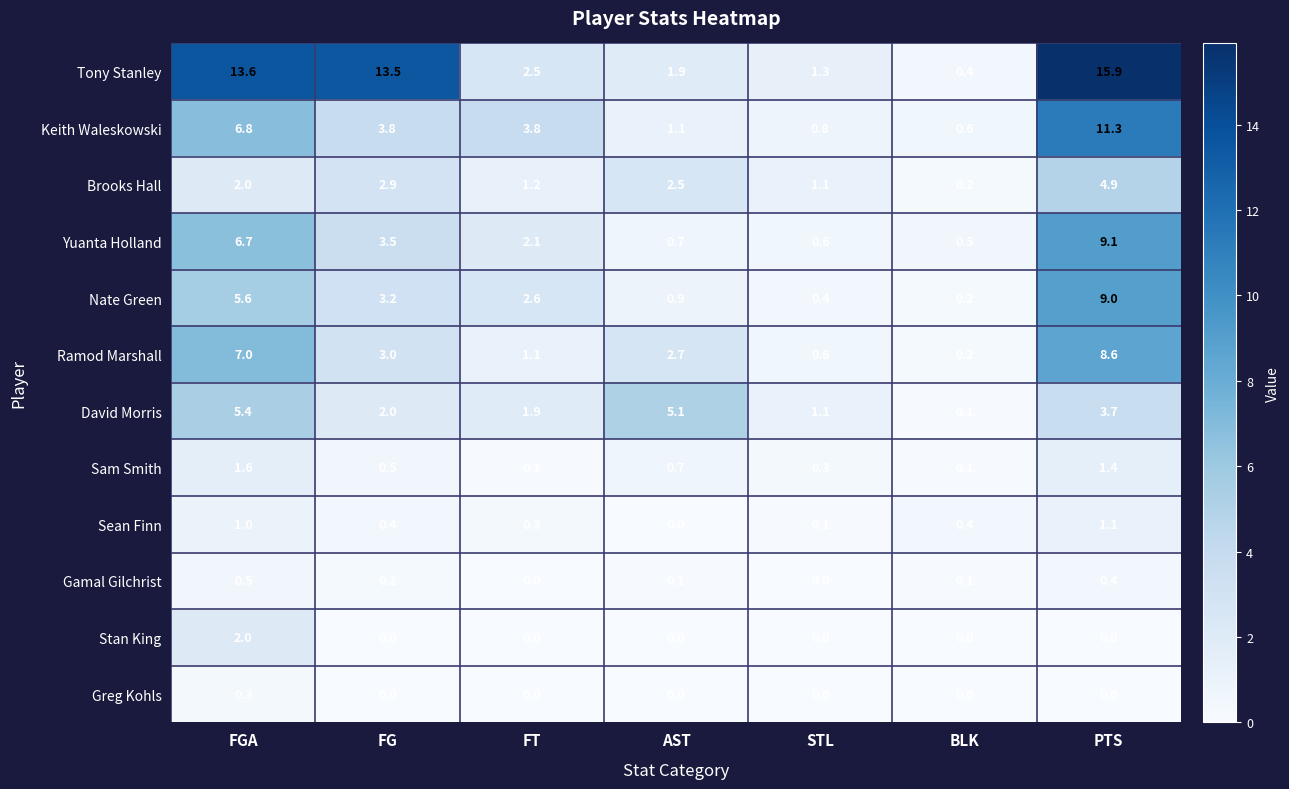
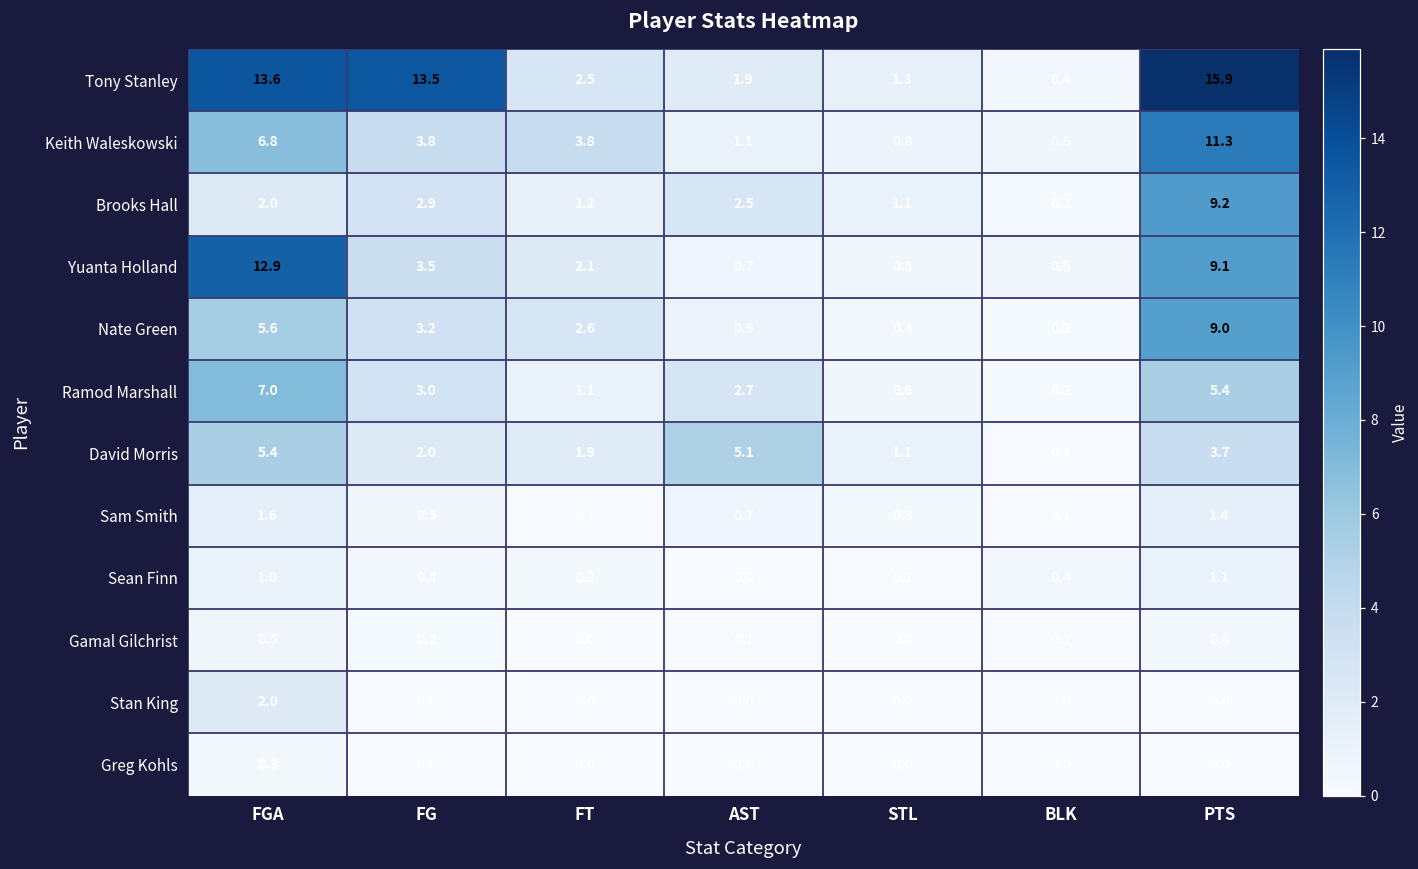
  {
    "Tony Stanley": {
      "FGA": 13.6,
      "FG": 13.5,
      "PTS": 15.9
    },
    "Keith Waleskowski": {
      "FGA": 6.8,
      "FG": 3.8,
      "FT": 3.8,
      "PTS": 11.3
    },
    "Brooks Hall": {
-     "PTS": 4.9
+     "PTS": 9.2
    },
    "Yuanta Holland": {
-     "FGA": 6.7,
+     "FGA": 12.9,
      "FG": 3.5,
      "PTS": 9.1
    },
    "Nate Green": {
      "FGA": 5.6,
      "FG": 3.2,
      "PTS": 9.0
    },
    "Ramod Marshall": {
      "FGA": 7.0,
-     "PTS": 8.6
+     "PTS": 5.4
    },
    "David Morris": {
      "FGA": 5.4,
      "AST": 5.1,
      "PTS": 3.7
    }
  }
